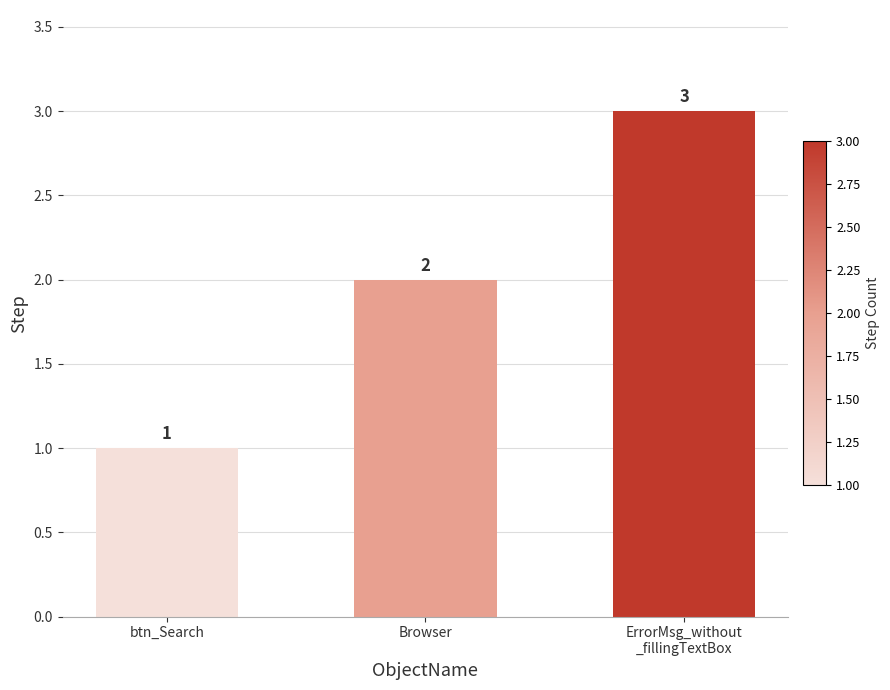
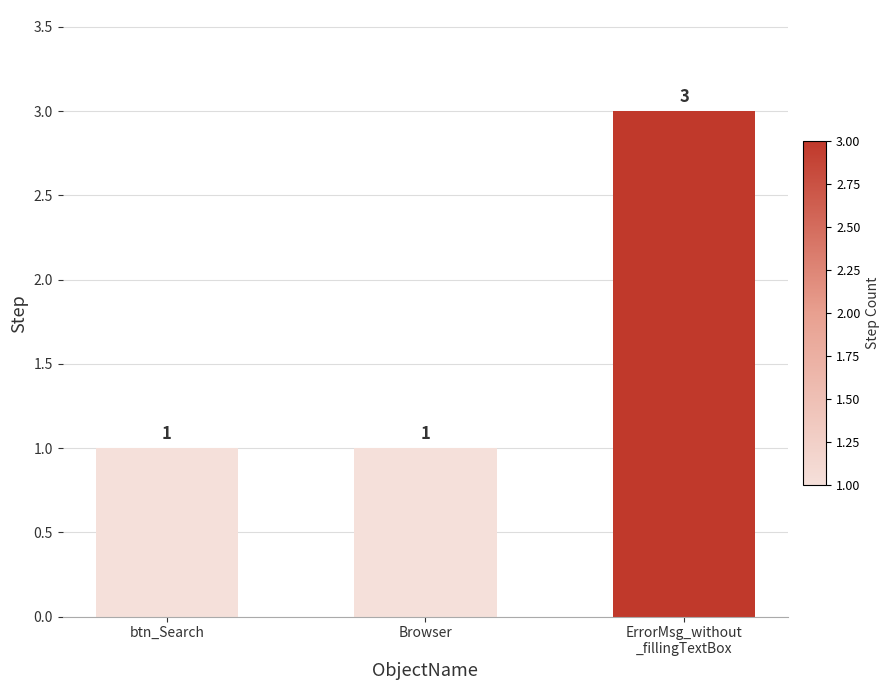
  {
    "btn_Search": 1,
-   "Browser": 2,
+   "Browser": 1,
    "ErrorMsg_without _fillingTextBox": 3
  }
